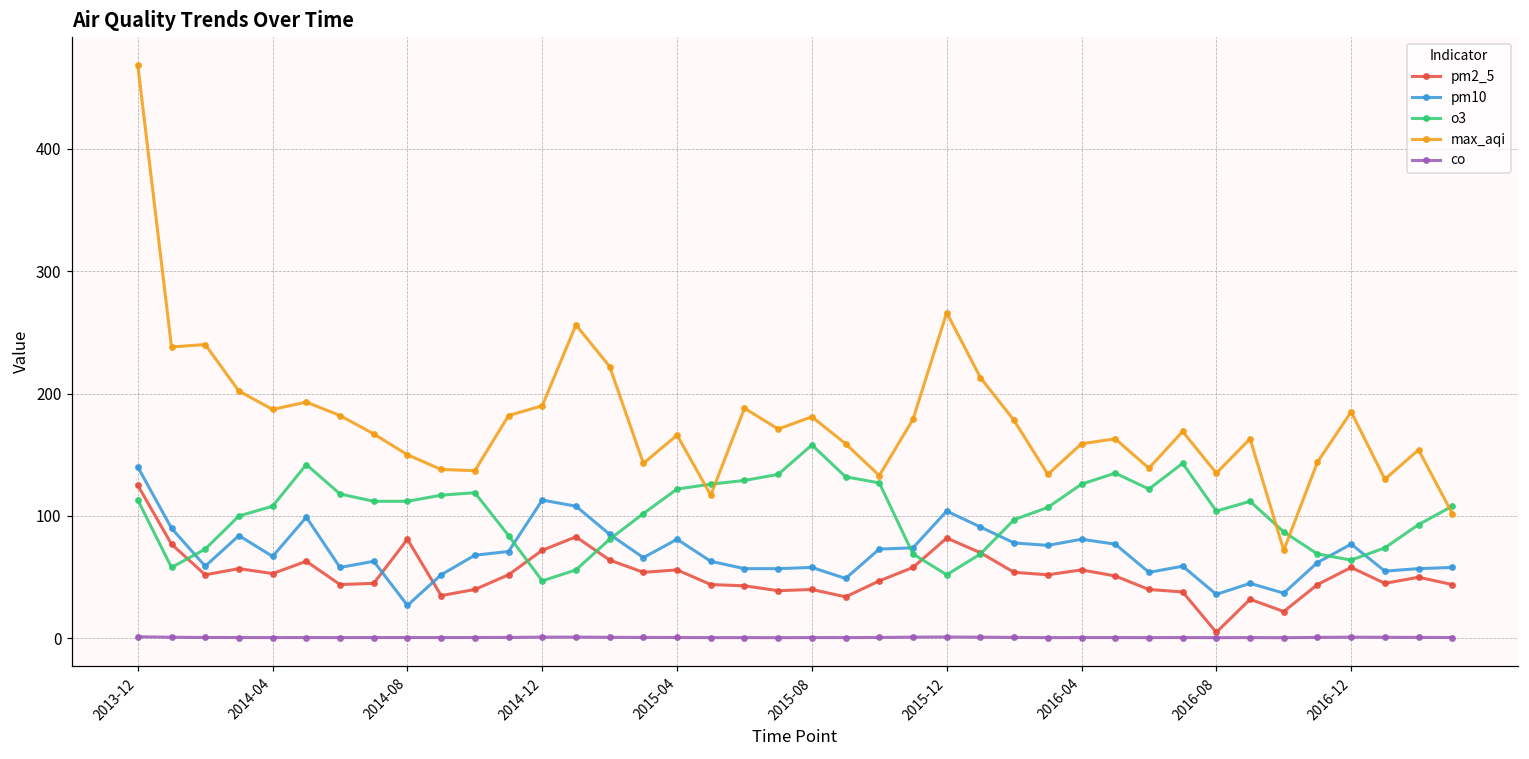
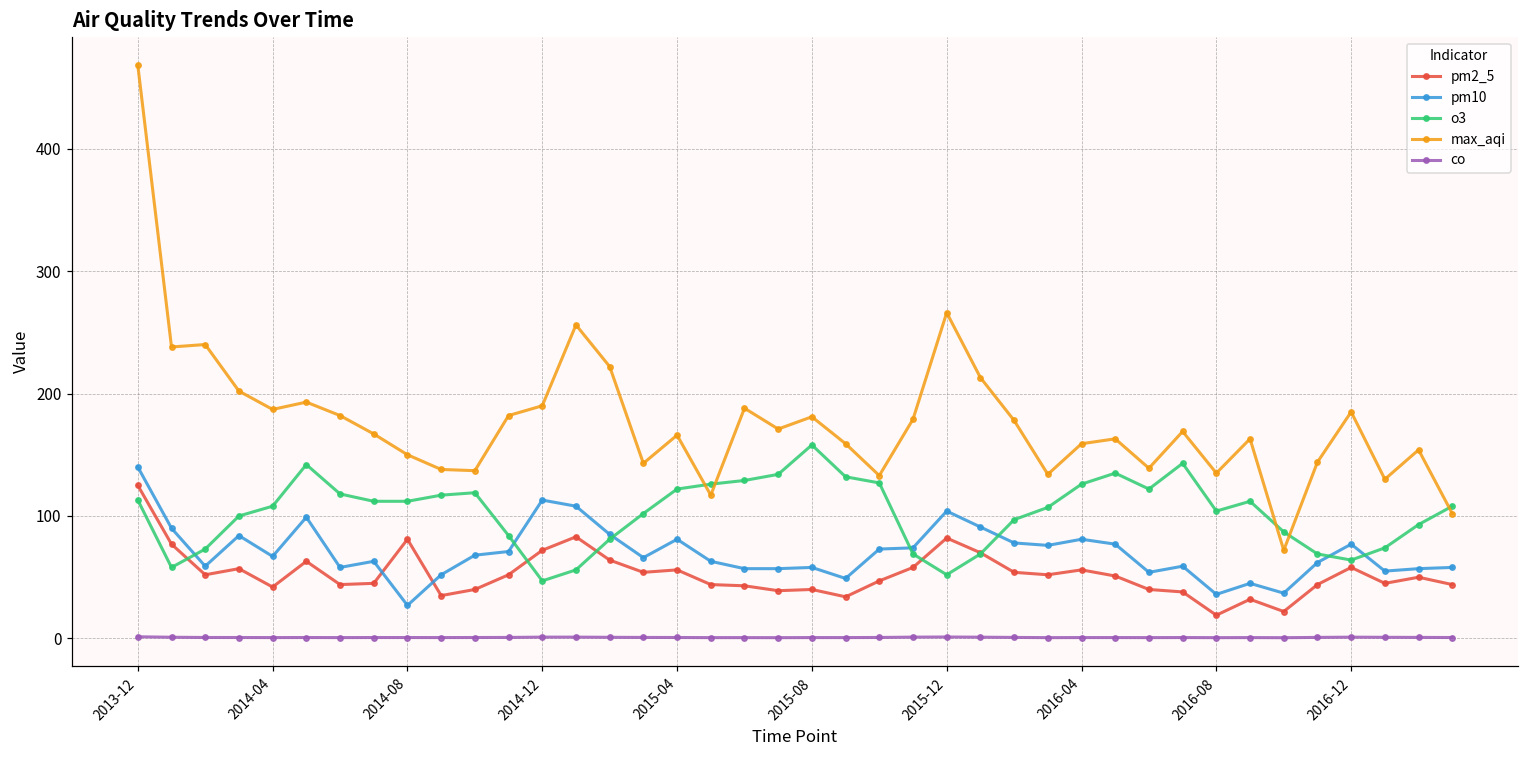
  {
    "pm2_5": {
      "2013-12": 125,
-     "2014-04": 53,
+     "2014-04": 42,
      "2014-08": 81,
      "2014-12": 72,
      "2015-04": 56,
      "2015-08": 40,
      "2015-12": 82,
      "2016-04": 56,
-     "2016-08": 5,
+     "2016-08": 19,
      "2016-12": 58
    },
    "pm10": {
      "2013-12": 140,
      "2014-04": 67,
      "2014-08": 27,
      "2014-12": 113,
      "2015-04": 81,
      "2015-08": 58,
      "2015-12": 104,
      "2016-04": 81,
      "2016-08": 36,
      "2016-12": 77
    },
    "o3": {
      "2013-12": 113,
      "2014-04": 108,
      "2014-08": 112,
      "2014-12": 47,
      "2015-04": 122,
      "2015-08": 158,
      "2015-12": 52,
      "2016-04": 126,
      "2016-08": 104,
      "2016-12": 64
    },
    "max_aqi": {
      "2013-12": 468,
      "2014-04": 187,
      "2014-08": 150,
      "2014-12": 190,
      "2015-04": 166,
      "2015-08": 181,
      "2015-12": 266,
      "2016-04": 159,
      "2016-08": 135,
      "2016-12": 185
    },
    "co": {
      "2013-12": 1,
      "2014-04": 1,
      "2014-08": 1,
      "2014-12": 1,
      "2015-04": 1,
      "2015-08": 1,
      "2015-12": 1,
      "2016-04": 1,
      "2016-08": 1,
      "2016-12": 1
    }
  }
